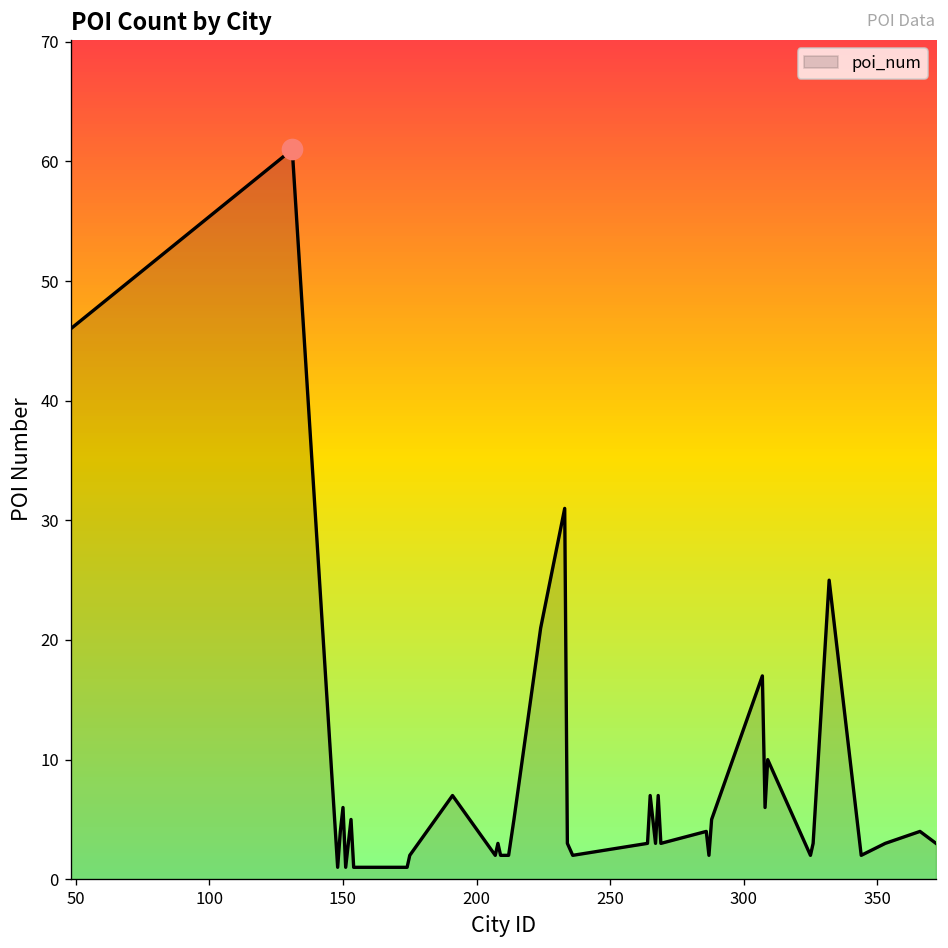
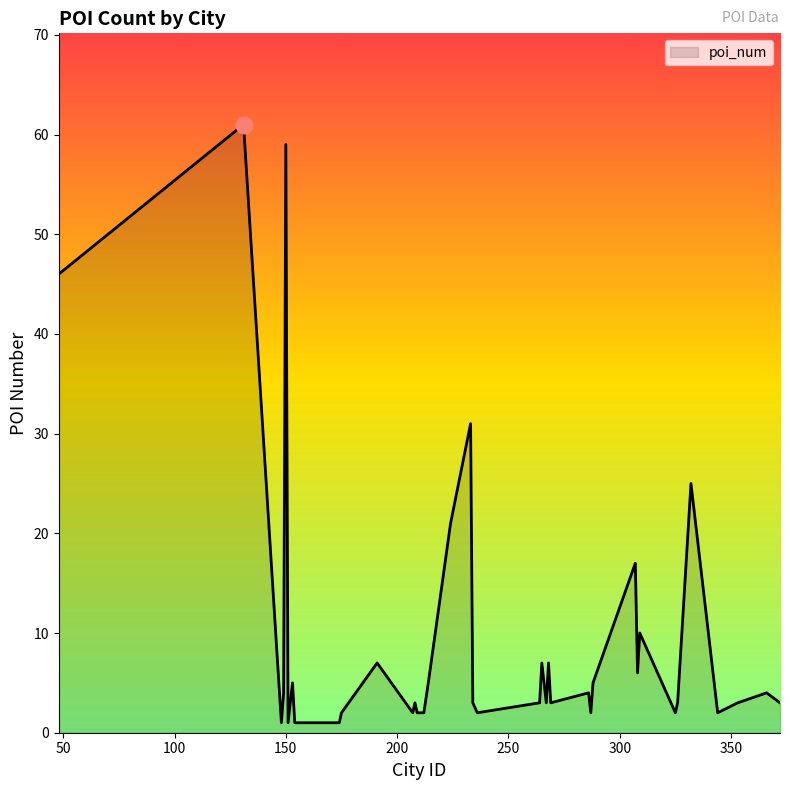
  {
    "poi_num": {
-     "150": 6
+     "150": 59
    }
  }
